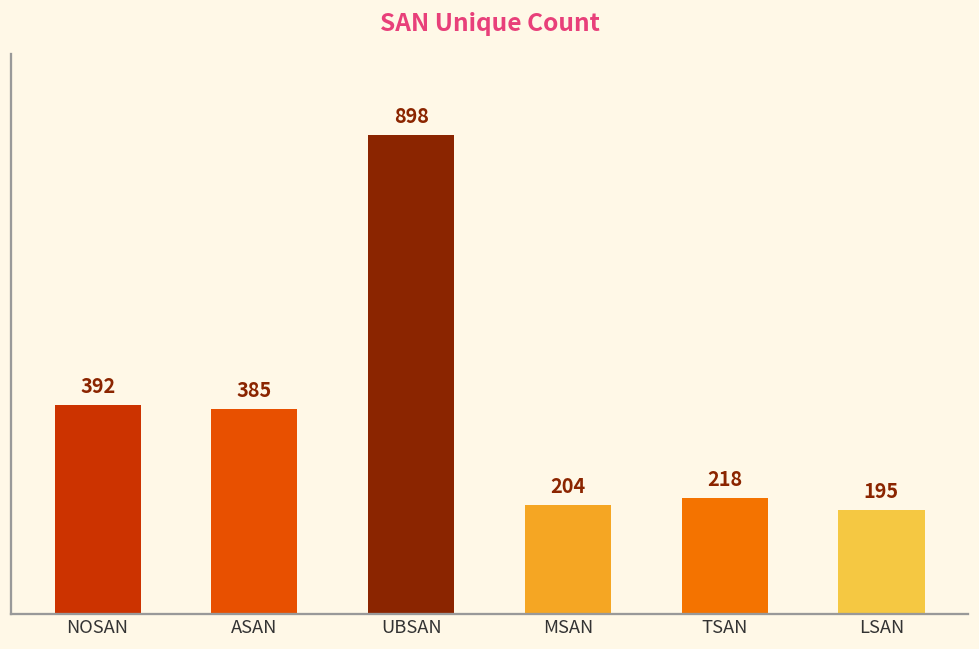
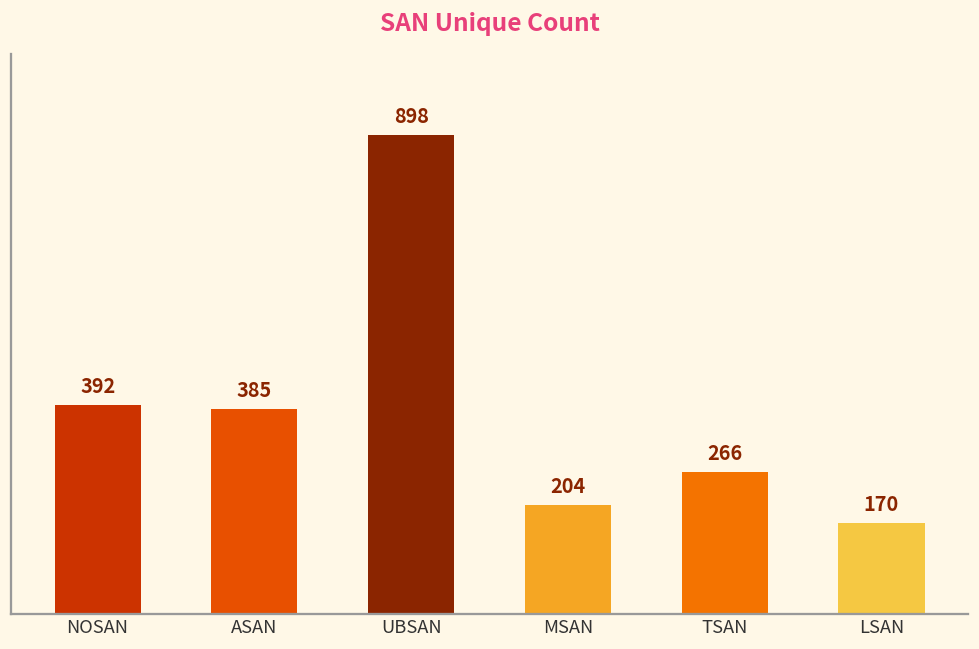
  {
    "NOSAN": 392,
    "ASAN": 385,
    "UBSAN": 898,
    "MSAN": 204,
-   "TSAN": 218,
-   "LSAN": 195
+   "TSAN": 266,
+   "LSAN": 170
  }
